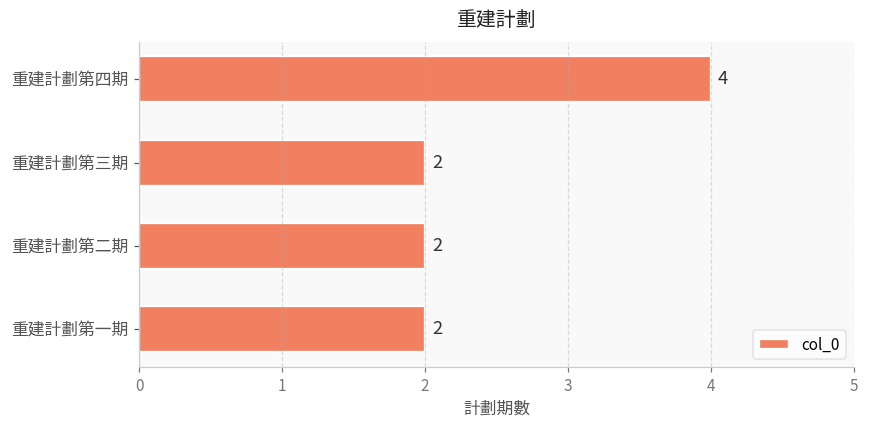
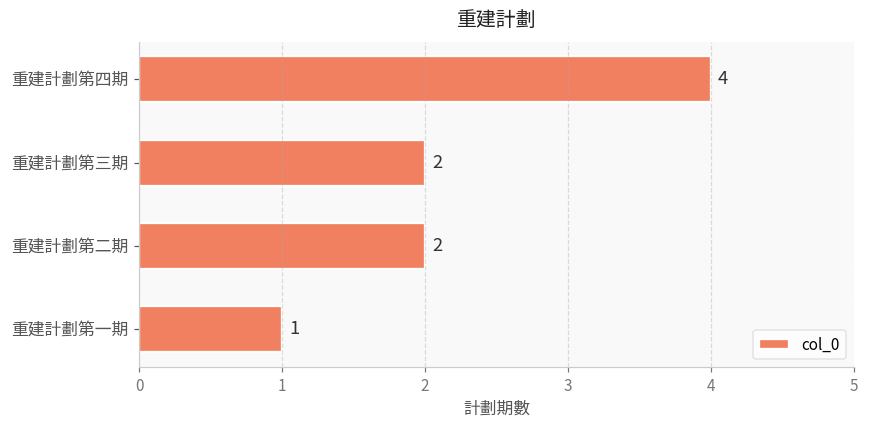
  {
    "重建計劃第四期": 4,
    "重建計劃第三期": 2,
    "重建計劃第二期": 2,
-   "重建計劃第一期": 2
+   "重建計劃第一期": 1
  }
